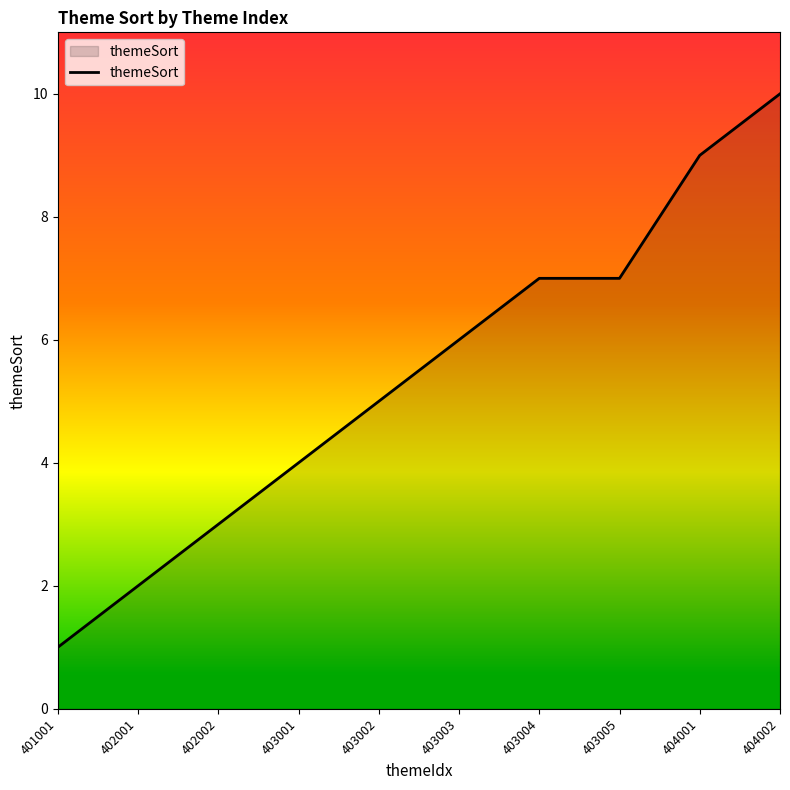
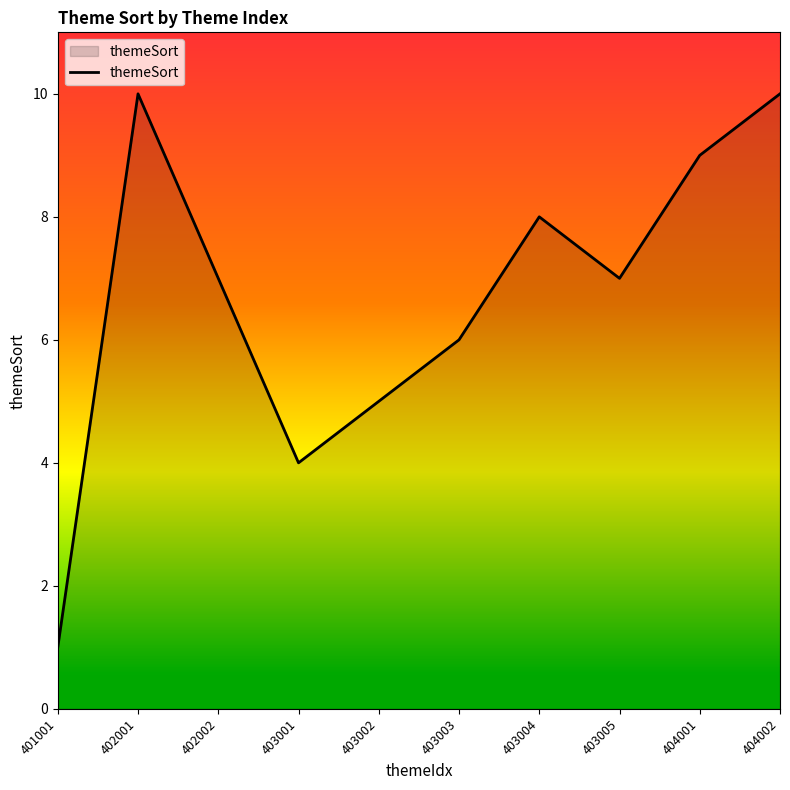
  {
    "401001": 1,
-   "402001": 2,
-   "402002": 3,
+   "402001": 10,
+   "402002": 7,
    "403001": 4,
    "403002": 5,
    "403003": 6,
-   "403004": 7,
+   "403004": 8,
    "403005": 7,
    "404001": 9,
    "404002": 10
  }
